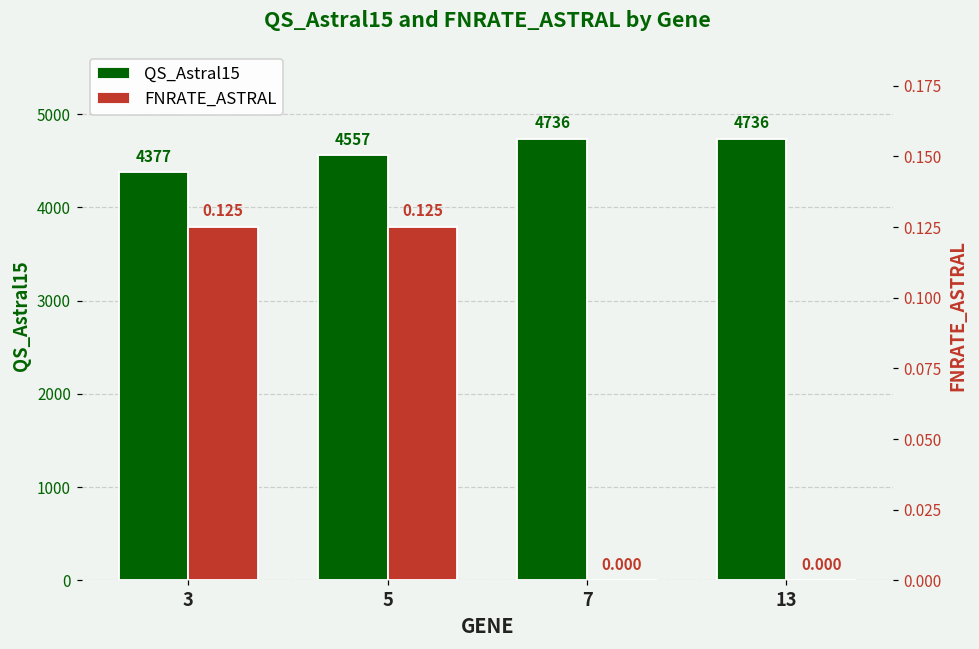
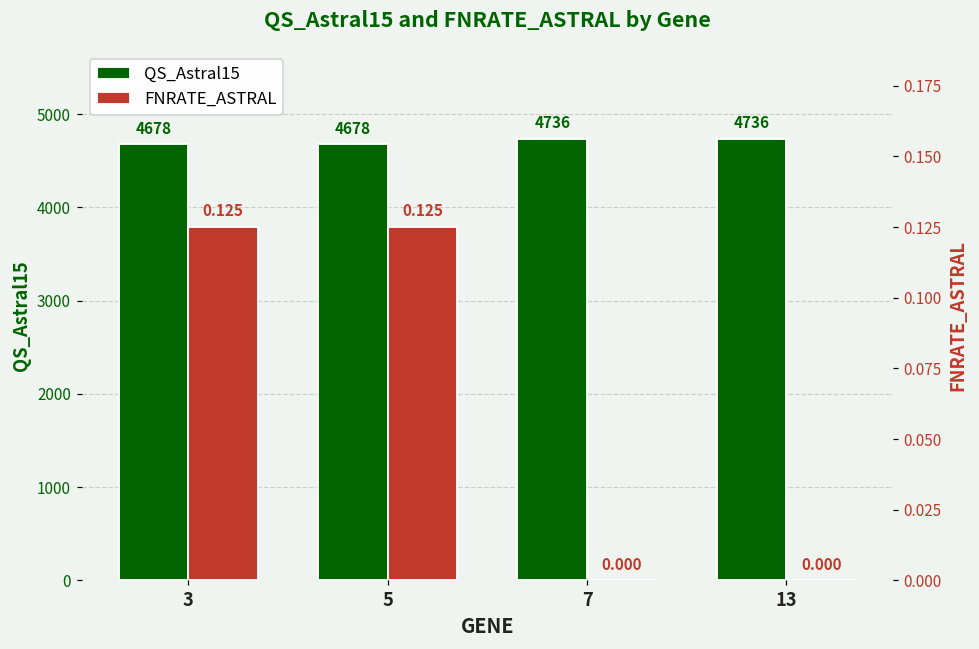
  {
    "QS_Astral15": {
-     "3": 4377,
-     "5": 4557,
+     "3": 4678,
+     "5": 4678,
      "7": 4736,
      "13": 4736
    },
    "FNRATE_ASTRAL": {
      "3": 0.125,
      "5": 0.125,
      "7": 0.000,
      "13": 0.000
    }
  }
